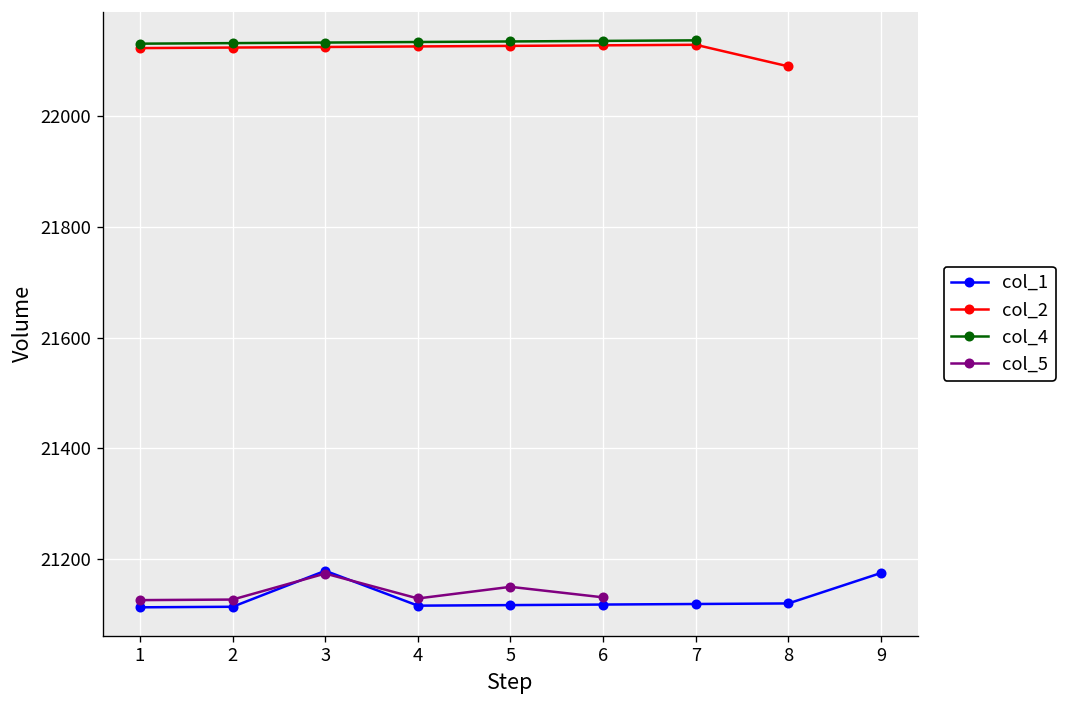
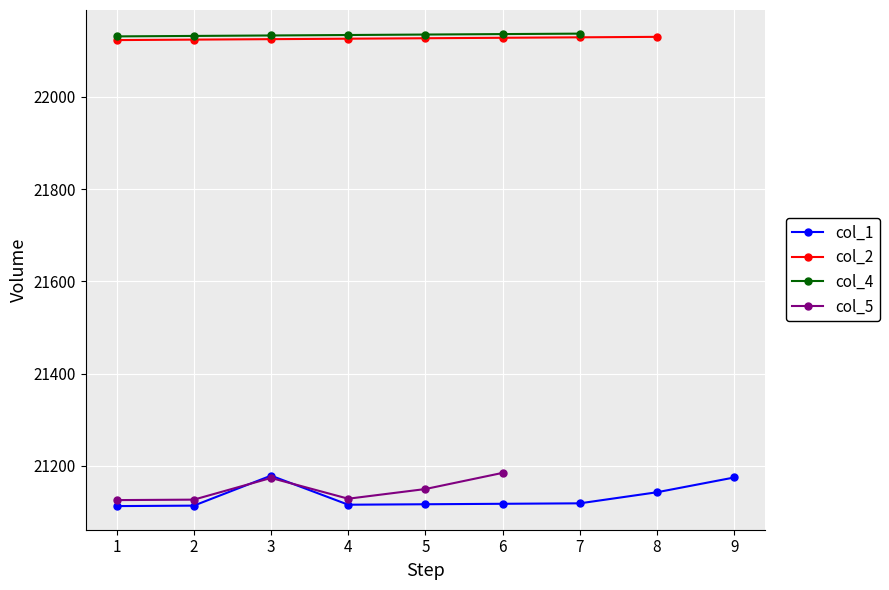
  {
    "col_1": {
      "1": 21110,
      "2": 21110,
      "4": 21120,
      "5": 21120,
      "6": 21120,
      "7": 21120,
-     "8": 21120,
+     "8": 21140,
      "9": 21180
    },
    "col_2": {
      "1": 22120,
      "2": 22120,
      "3": 22130,
      "4": 22130,
      "5": 22130,
      "6": 22130,
      "7": 22130,
-     "8": 22090
+     "8": 22130
    },
    "col_4": {
      "1": 22130,
      "2": 22130,
      "3": 22130,
      "4": 22130,
      "5": 22140,
      "6": 22140,
      "7": 22140
    },
    "col_5": {
      "1": 21130,
      "2": 21130,
      "4": 21130,
      "5": 21150,
-     "6": 21130
+     "6": 21190
    }
  }
